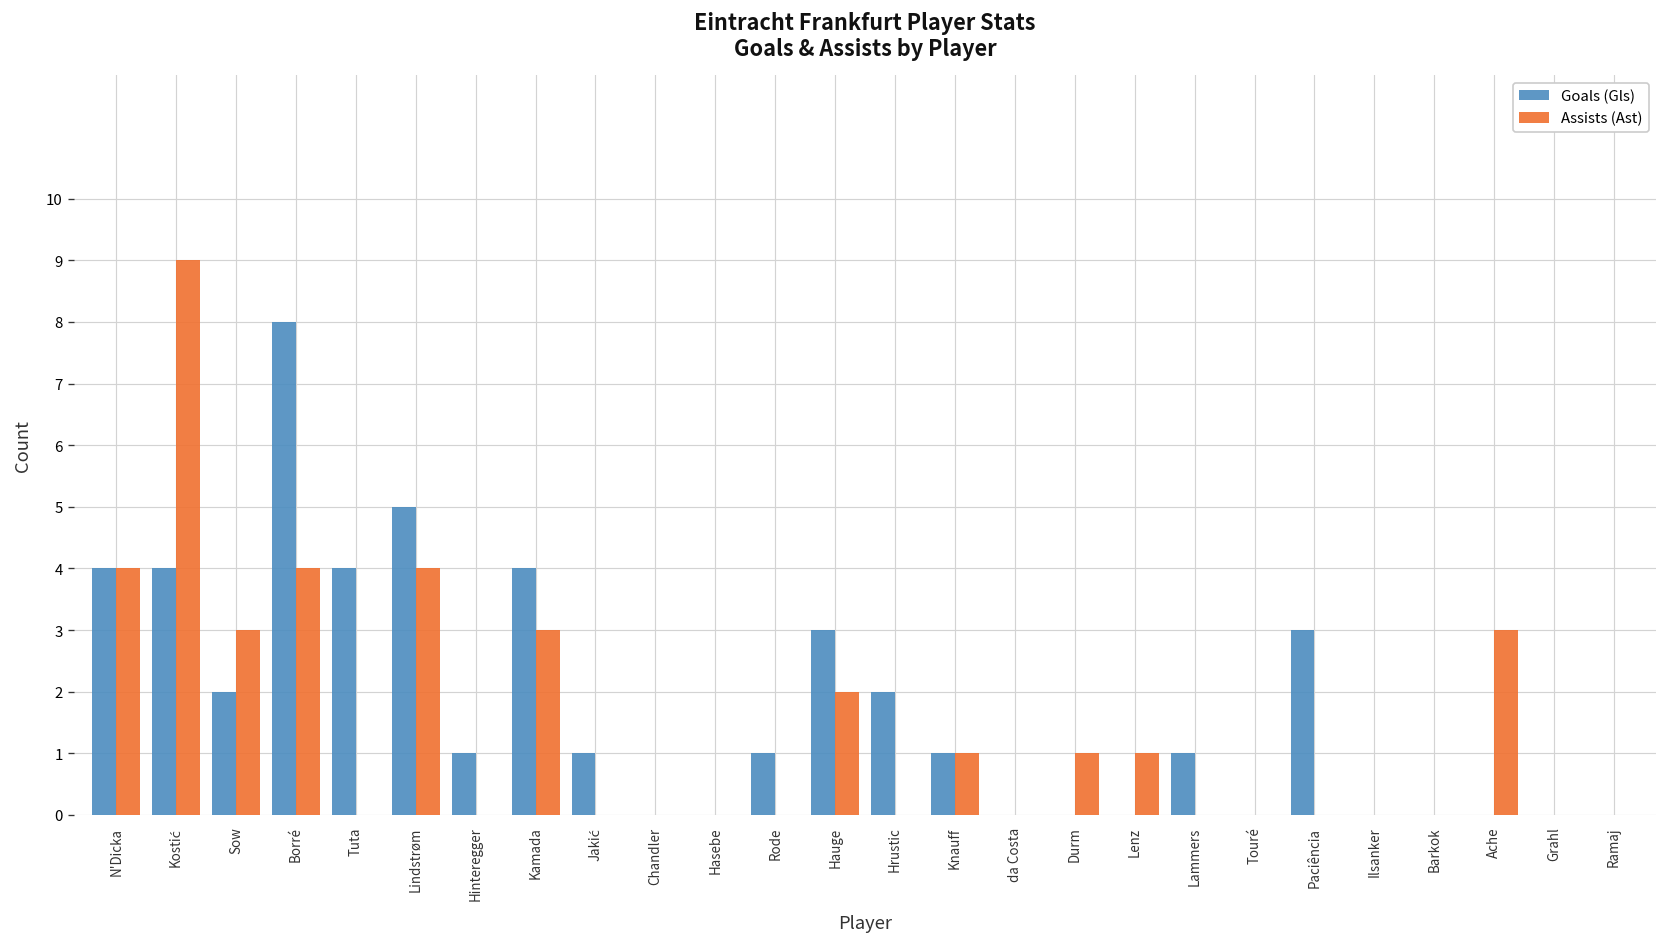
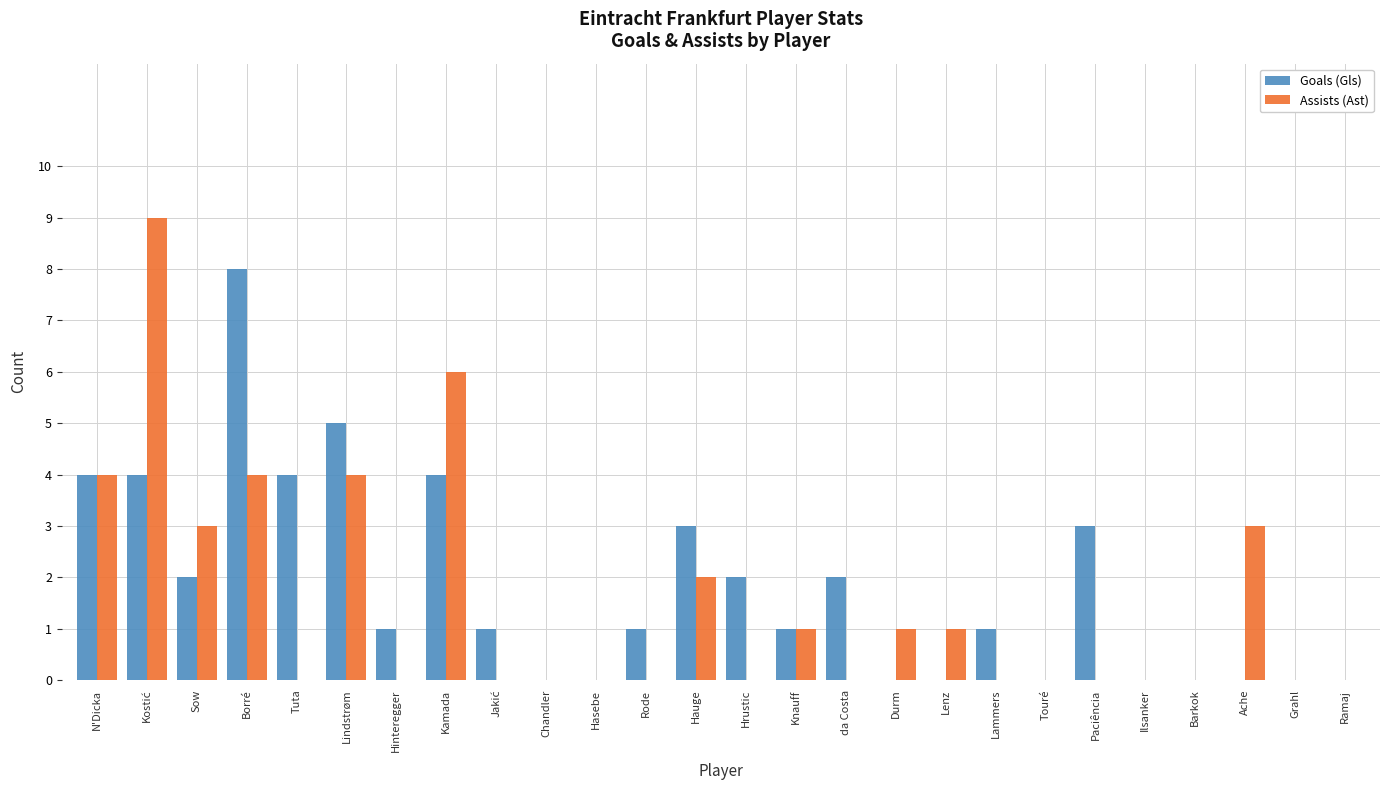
  {
    "Goals (Gls)": {
      "N'Dicka": 4,
      "Kostić": 4,
      "Sow": 2,
      "Borré": 8,
      "Tuta": 4,
      "Lindstrøm": 5,
      "Hinteregger": 1,
      "Kamada": 4,
      "Jakić": 1,
      "Chandler": 0,
      "Hasebe": 0,
      "Rode": 1,
      "Hauge": 3,
      "Hrustic": 2,
      "Knauff": 1,
-     "da Costa": 0,
+     "da Costa": 2,
      "Durm": 0,
      "Lenz": 0,
      "Lammers": 1,
      "Touré": 0,
      "Paciência": 3,
      "Ilsanker": 0,
      "Barkok": 0,
      "Ache": 0,
      "Grahl": 0,
      "Ramaj": 0
    },
    "Assists (Ast)": {
      "N'Dicka": 4,
      "Kostić": 9,
      "Sow": 3,
      "Borré": 4,
      "Tuta": 0,
      "Lindstrøm": 4,
      "Hinteregger": 0,
-     "Kamada": 3,
+     "Kamada": 6,
      "Jakić": 0,
      "Chandler": 0,
      "Hasebe": 0,
      "Rode": 0,
      "Hauge": 2,
      "Hrustic": 0,
      "Knauff": 1,
      "da Costa": 0,
      "Durm": 1,
      "Lenz": 1,
      "Lammers": 0,
      "Touré": 0,
      "Paciência": 0,
      "Ilsanker": 0,
      "Barkok": 0,
      "Ache": 3,
      "Grahl": 0,
      "Ramaj": 0
    }
  }
